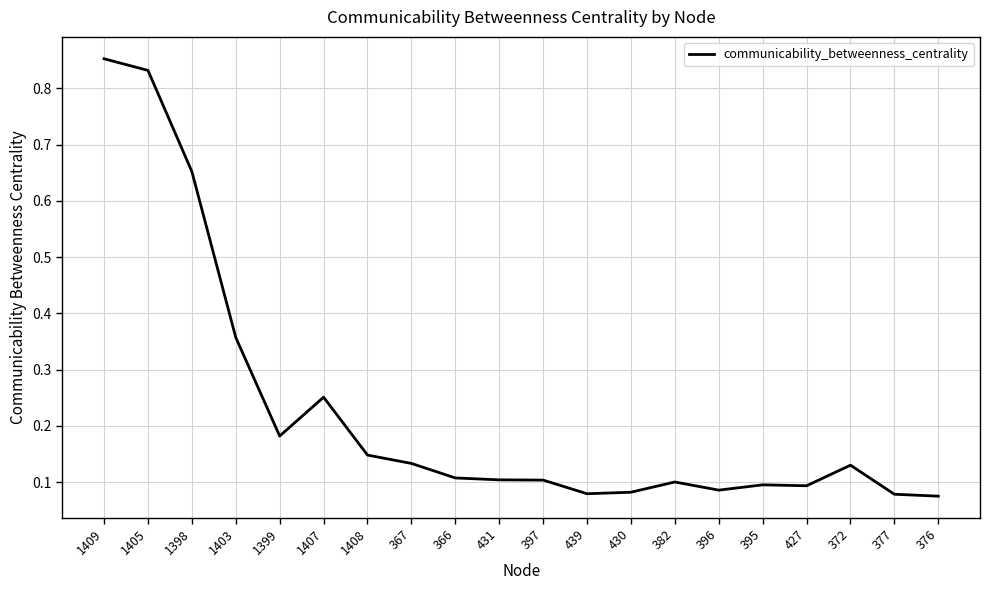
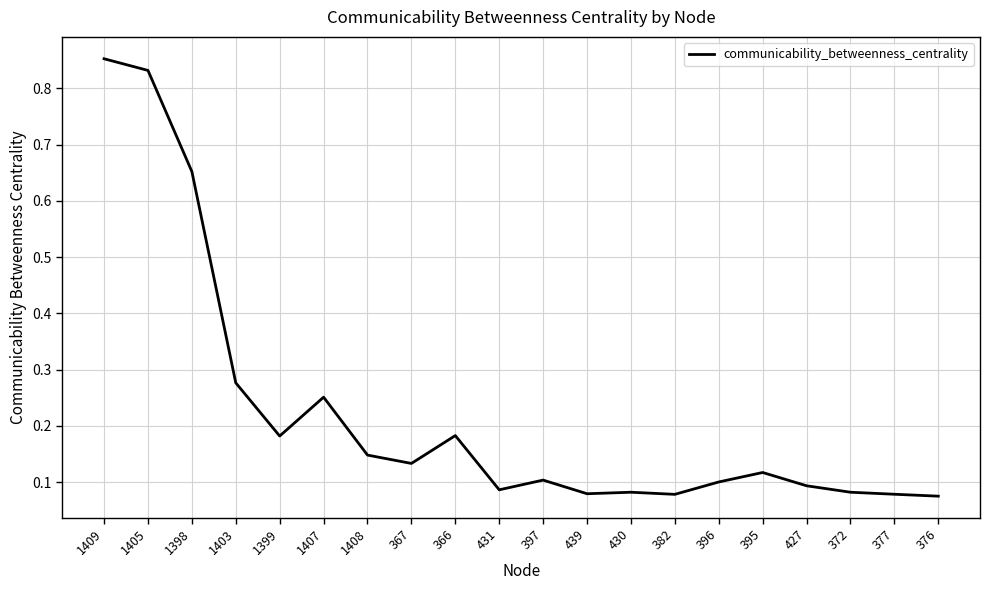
  {
    "1409": 0.85,
    "1405": 0.83,
    "1398": 0.65,
-   "1403": 0.36,
+   "1403": 0.28,
    "1399": 0.18,
    "1407": 0.25,
    "1408": 0.15,
    "367": 0.13,
-   "366": 0.11,
-   "431": 0.10,
+   "366": 0.18,
+   "431": 0.09,
    "397": 0.10,
    "439": 0.08,
    "430": 0.08,
-   "382": 0.10,
-   "396": 0.09,
-   "395": 0.10,
+   "382": 0.08,
+   "396": 0.10,
+   "395": 0.12,
    "427": 0.09,
-   "372": 0.13,
+   "372": 0.08,
    "377": 0.08,
    "376": 0.08
  }
